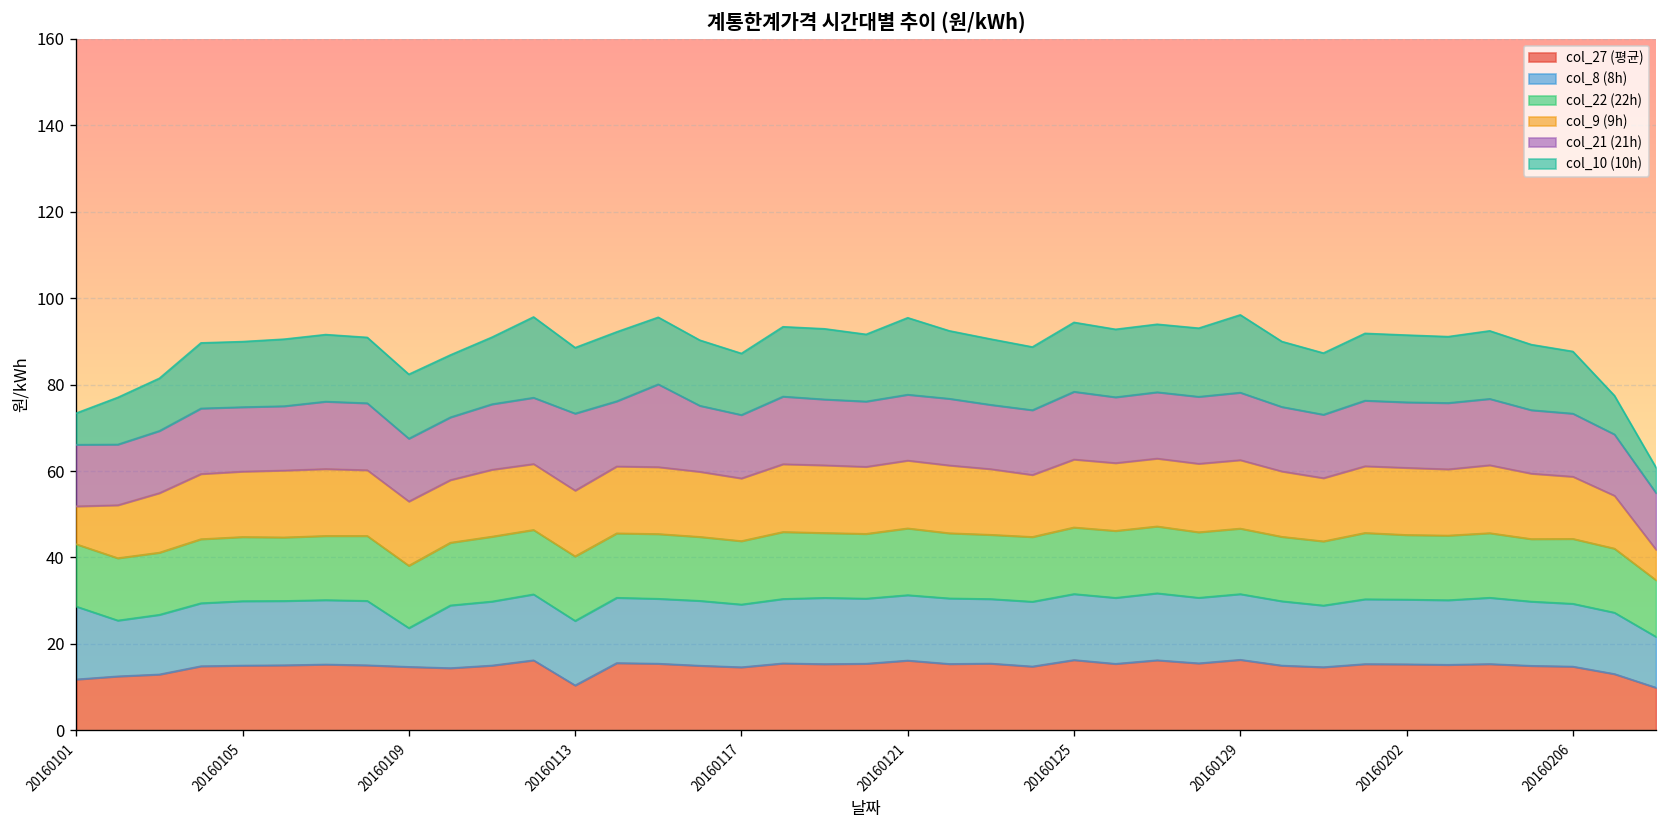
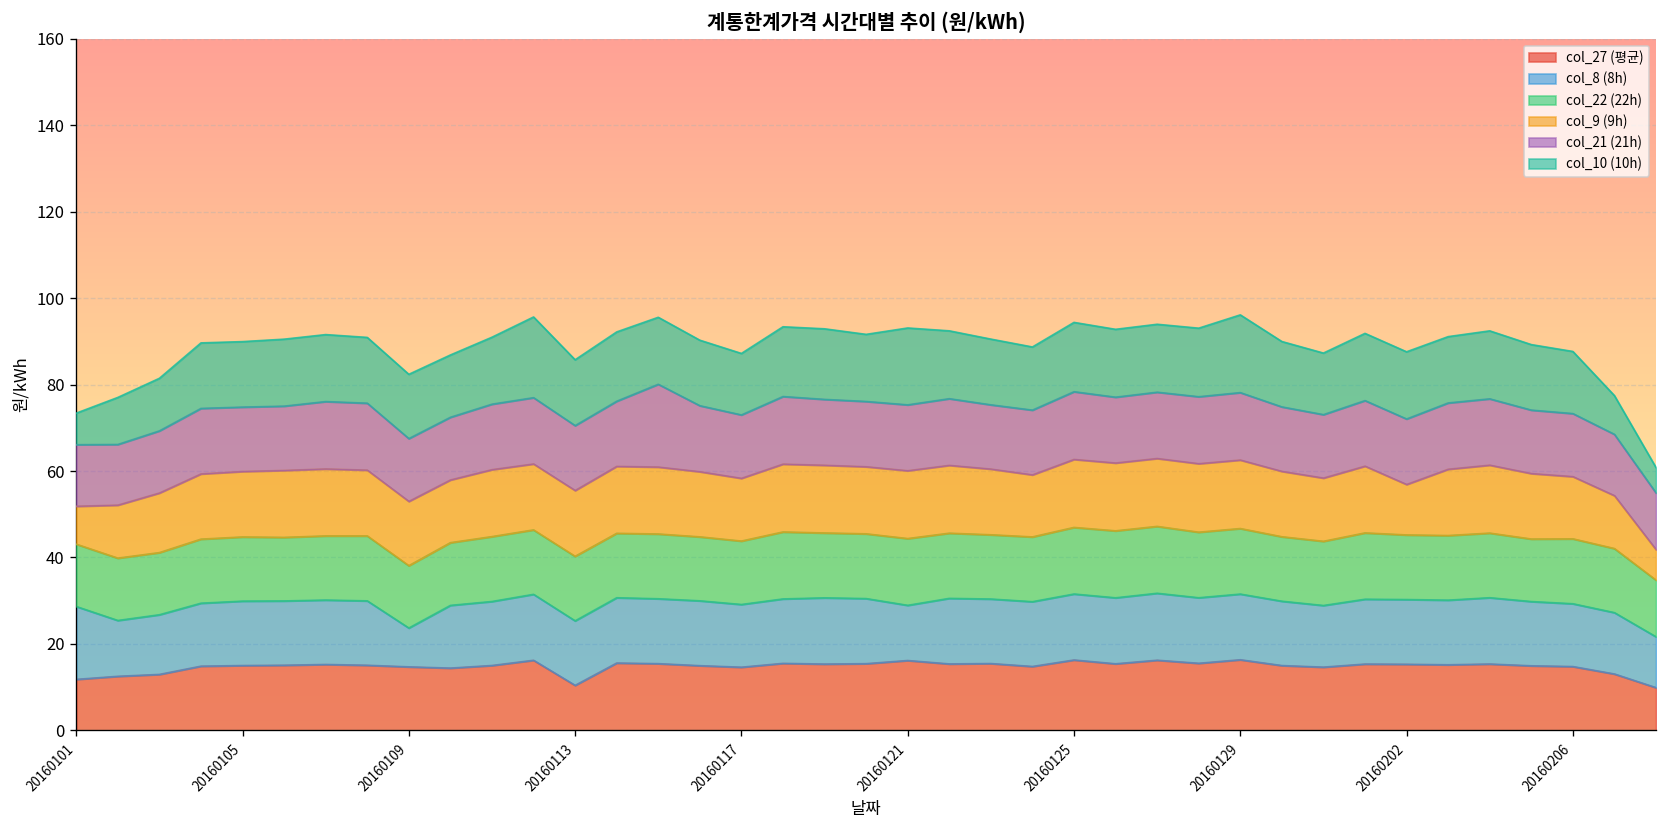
  {
    "col_27 (평균)": {
      "20160101": 12,
      "20160105": 15,
      "20160109": 15,
      "20160113": 10,
      "20160117": 15,
      "20160121": 16,
      "20160125": 16,
      "20160129": 16,
      "20160202": 15,
      "20160206": 15
    },
    "col_8 (8h)": {
      "20160101": 17,
      "20160105": 15,
      "20160109": 9,
      "20160113": 15,
      "20160117": 15,
-     "20160121": 15,
+     "20160121": 13,
      "20160125": 15,
      "20160129": 15,
      "20160202": 15,
      "20160206": 15
    },
    "col_9 (9h)": {
      "20160101": 9,
      "20160105": 15,
      "20160109": 15,
      "20160113": 15,
      "20160117": 15,
      "20160121": 16,
      "20160125": 16,
      "20160129": 16,
-     "20160202": 16,
+     "20160202": 12,
      "20160206": 14
    },
    "col_21 (21h)": {
      "20160101": 14,
      "20160105": 15,
      "20160109": 15,
-     "20160113": 18,
+     "20160113": 15,
      "20160117": 15,
      "20160121": 15,
      "20160125": 16,
      "20160129": 16,
      "20160202": 15,
      "20160206": 15
    }
  }
